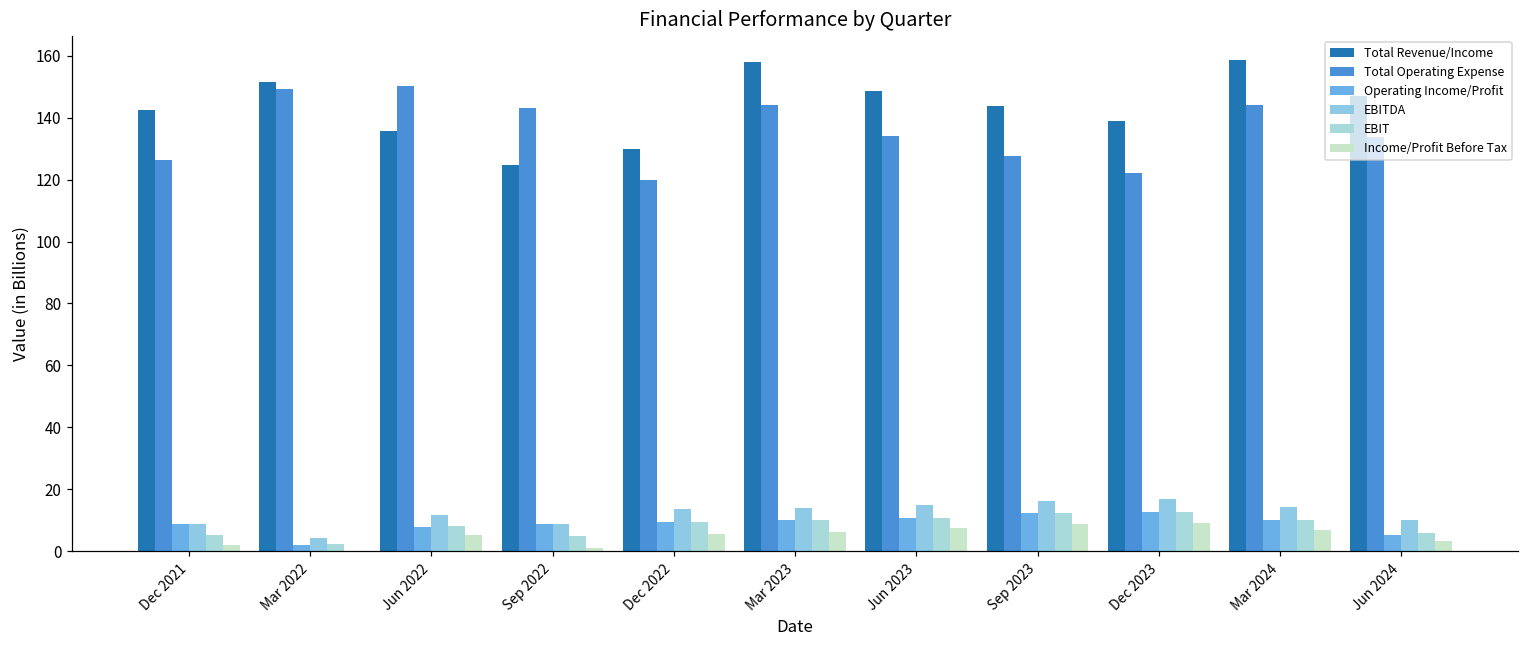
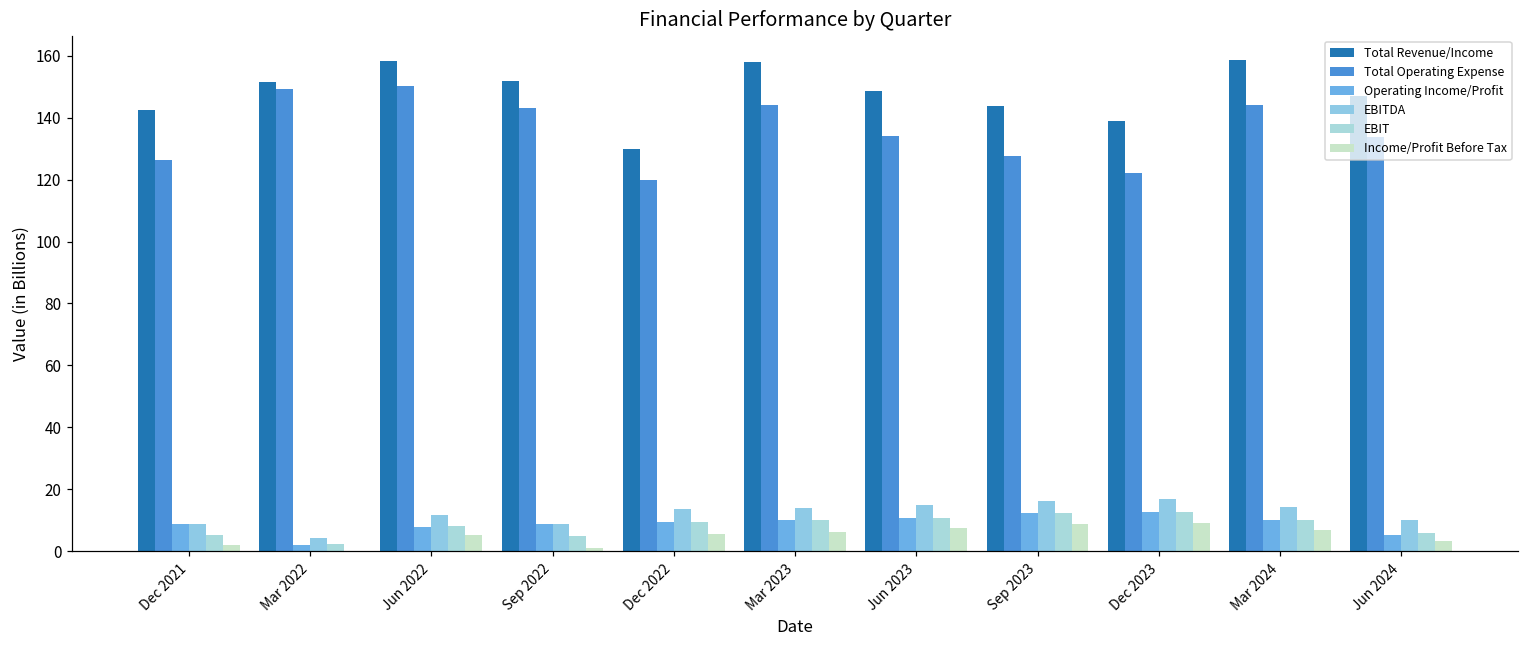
  {
    "Total Revenue/Income": {
      "Dec 2021": 143,
      "Mar 2022": 151,
-     "Jun 2022": 136,
-     "Sep 2022": 125,
+     "Jun 2022": 158,
+     "Sep 2022": 152,
      "Dec 2022": 130,
      "Mar 2023": 158,
      "Jun 2023": 149,
      "Sep 2023": 144,
      "Dec 2023": 139,
      "Mar 2024": 159
    }
  }
